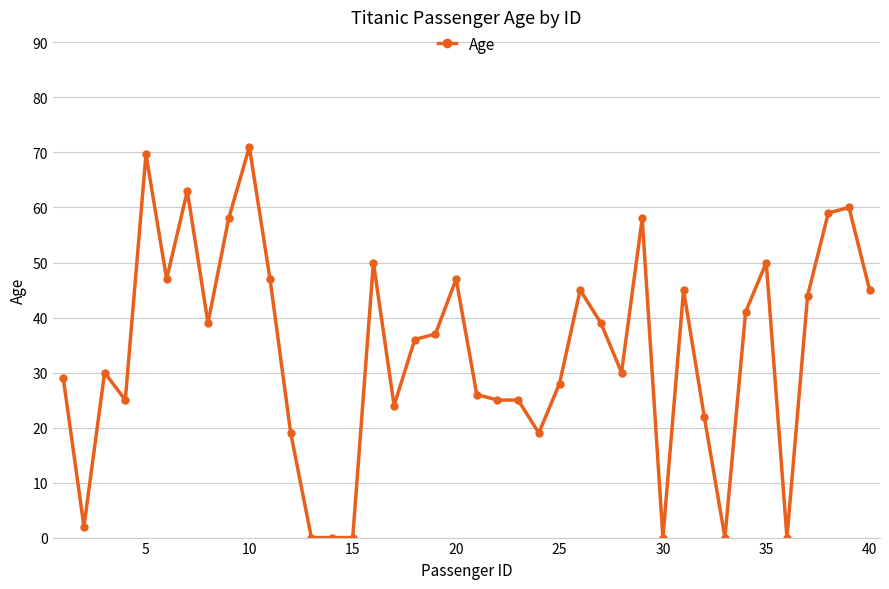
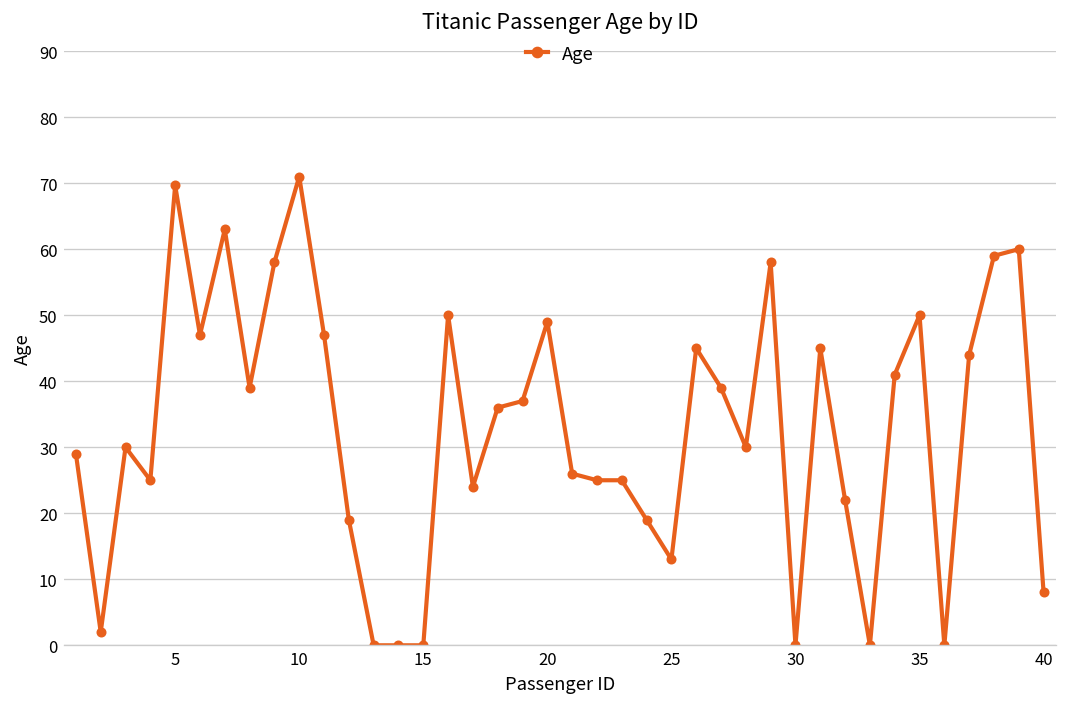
  {
    "5": 70,
    "10": 71,
    "15": 0,
-   "20": 47,
-   "25": 28,
+   "20": 49,
+   "25": 13,
    "30": 0,
    "35": 50,
-   "40": 45
+   "40": 8
  }
